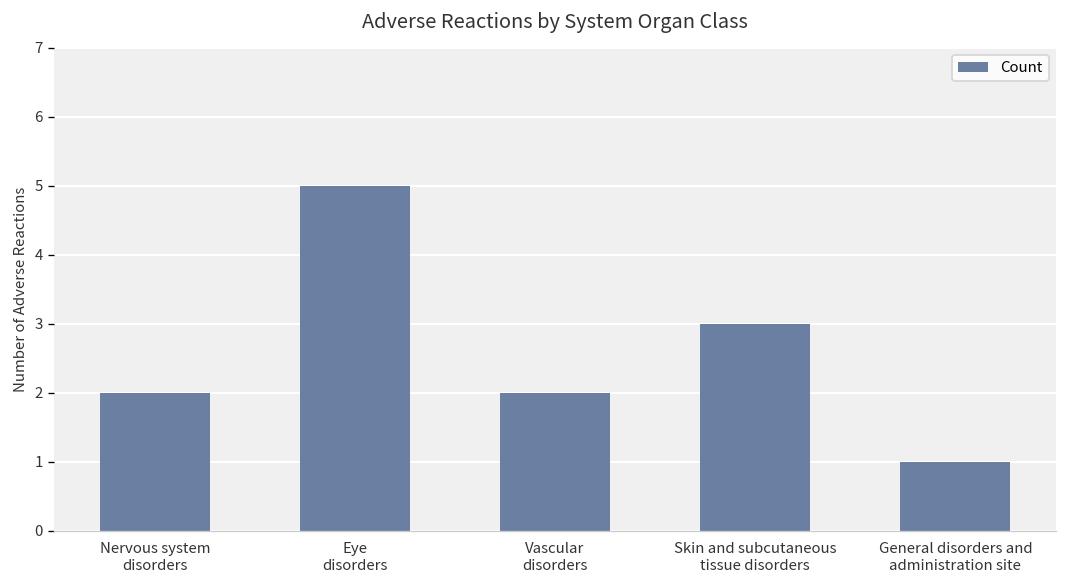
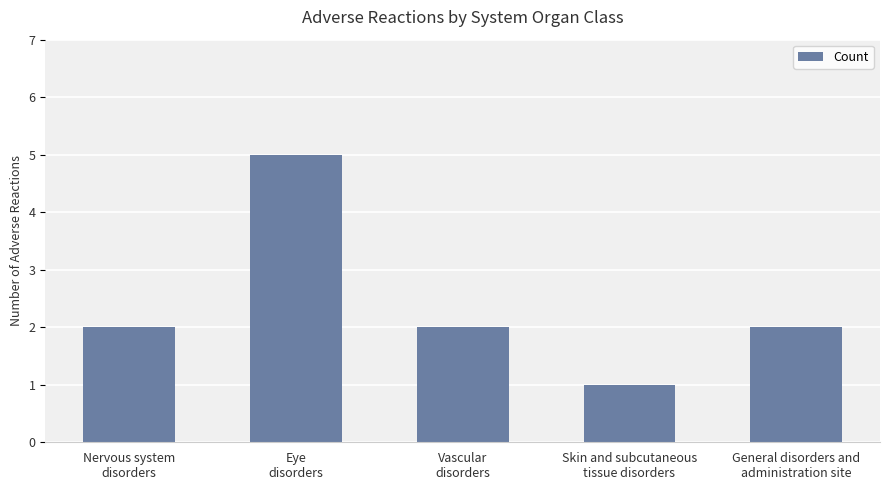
  {
    "Nervous system disorders": 2,
    "Eye disorders": 5,
    "Vascular disorders": 2,
-   "Skin and subcutaneous tissue disorders": 3,
-   "General disorders and administration site": 1
+   "Skin and subcutaneous tissue disorders": 1,
+   "General disorders and administration site": 2
  }
